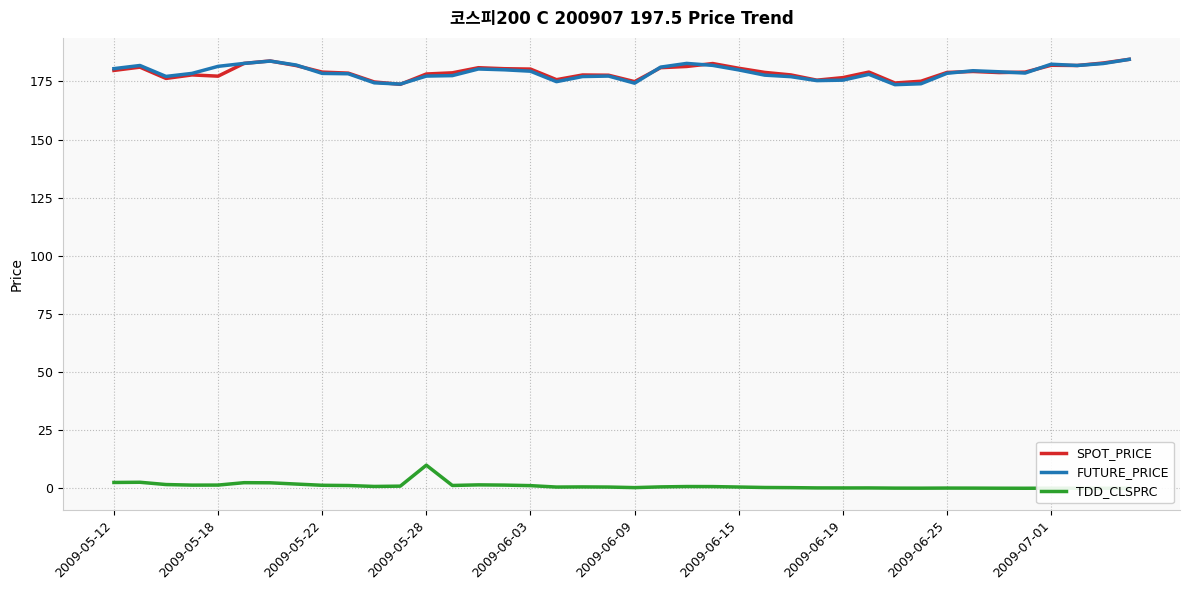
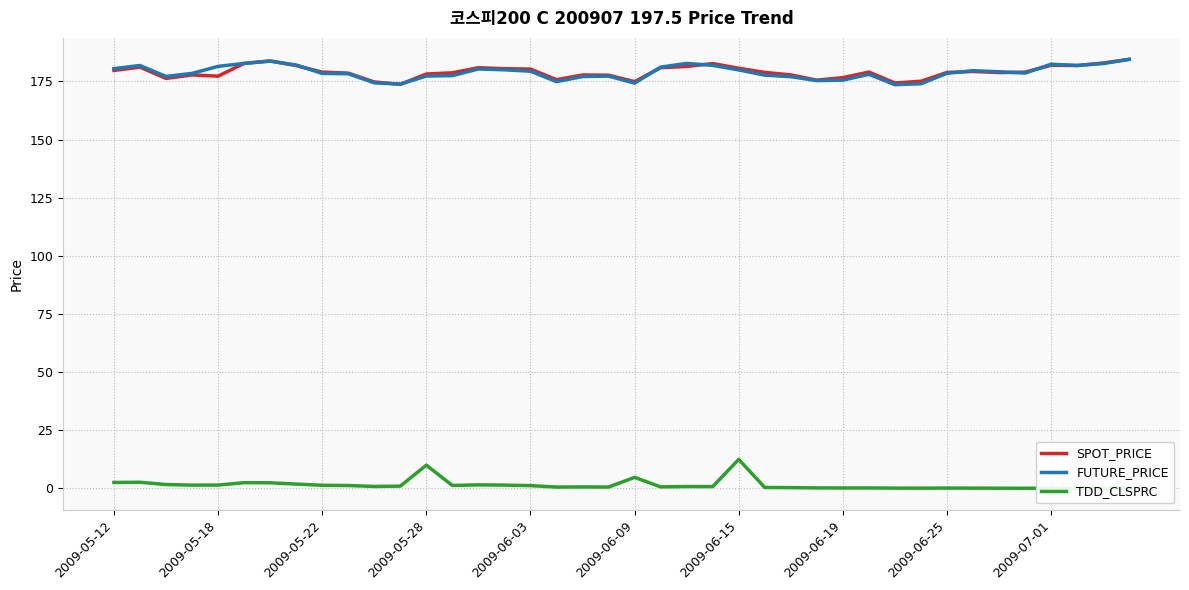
  {
    "SPOT_PRICE": {
      "2009-05-18": 177
    },
    "FUTURE_PRICE": {
      "2009-05-18": 181
    },
    "TDD_CLSPRC": {
      "2009-05-12": 3,
      "2009-05-18": 1,
      "2009-05-22": 1,
      "2009-05-28": 10,
      "2009-06-03": 1,
-     "2009-06-09": 0,
-     "2009-06-15": 1,
+     "2009-06-09": 5,
+     "2009-06-15": 12,
      "2009-06-19": 0,
      "2009-06-25": 0
    }
  }
